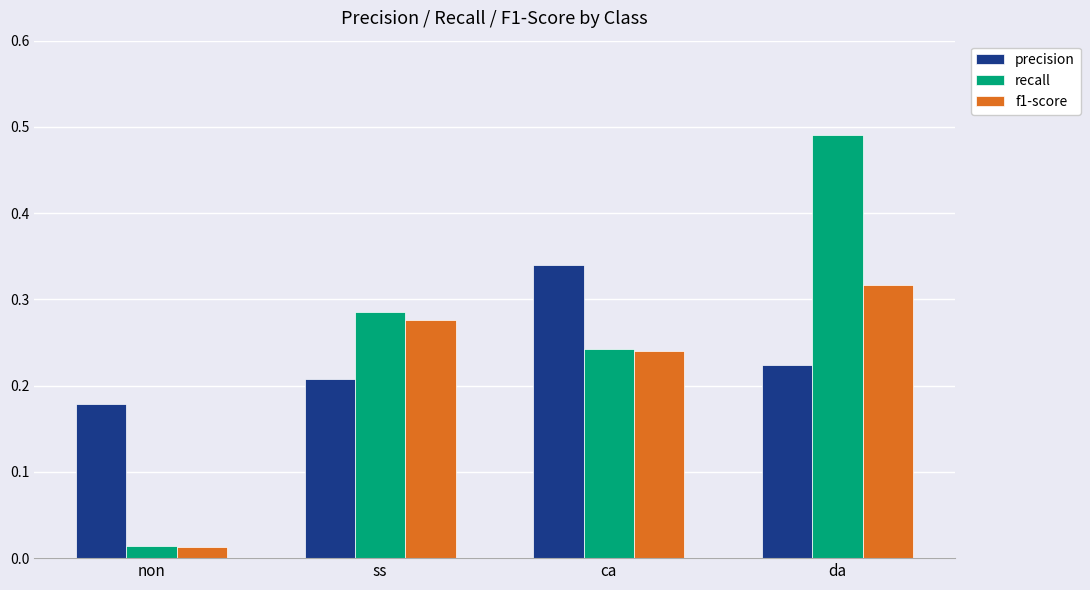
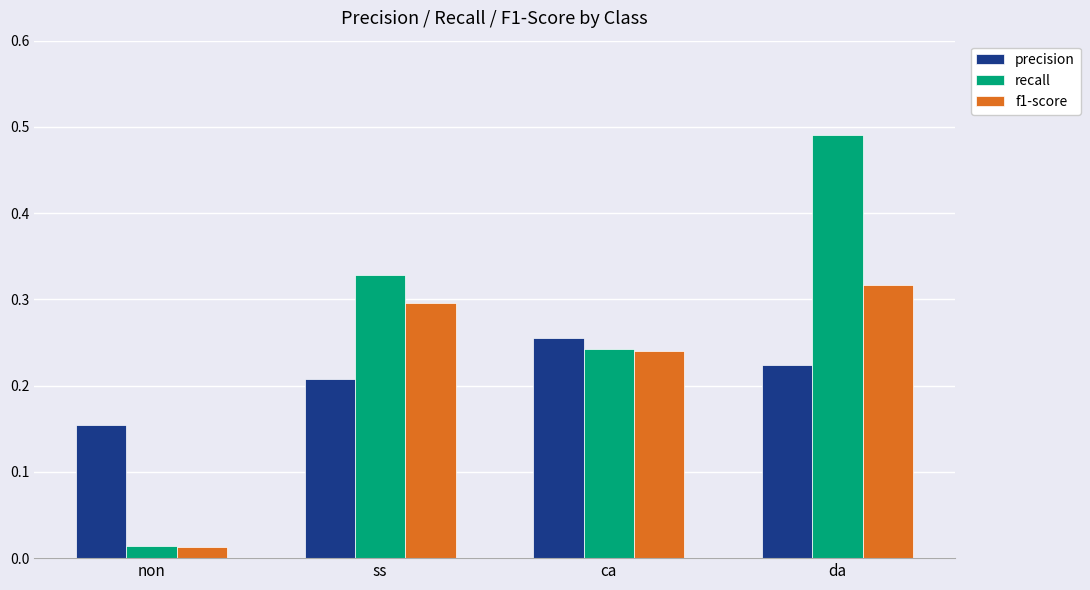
  {
    "precision": {
-     "non": 0.18,
+     "non": 0.15,
      "ss": 0.21,
-     "ca": 0.34,
+     "ca": 0.26,
      "da": 0.22
    },
    "recall": {
      "non": 0.01,
-     "ss": 0.29,
+     "ss": 0.33,
      "ca": 0.24,
      "da": 0.49
    },
    "f1-score": {
      "non": 0.01,
-     "ss": 0.28,
+     "ss": 0.30,
      "ca": 0.24,
      "da": 0.32
    }
  }
